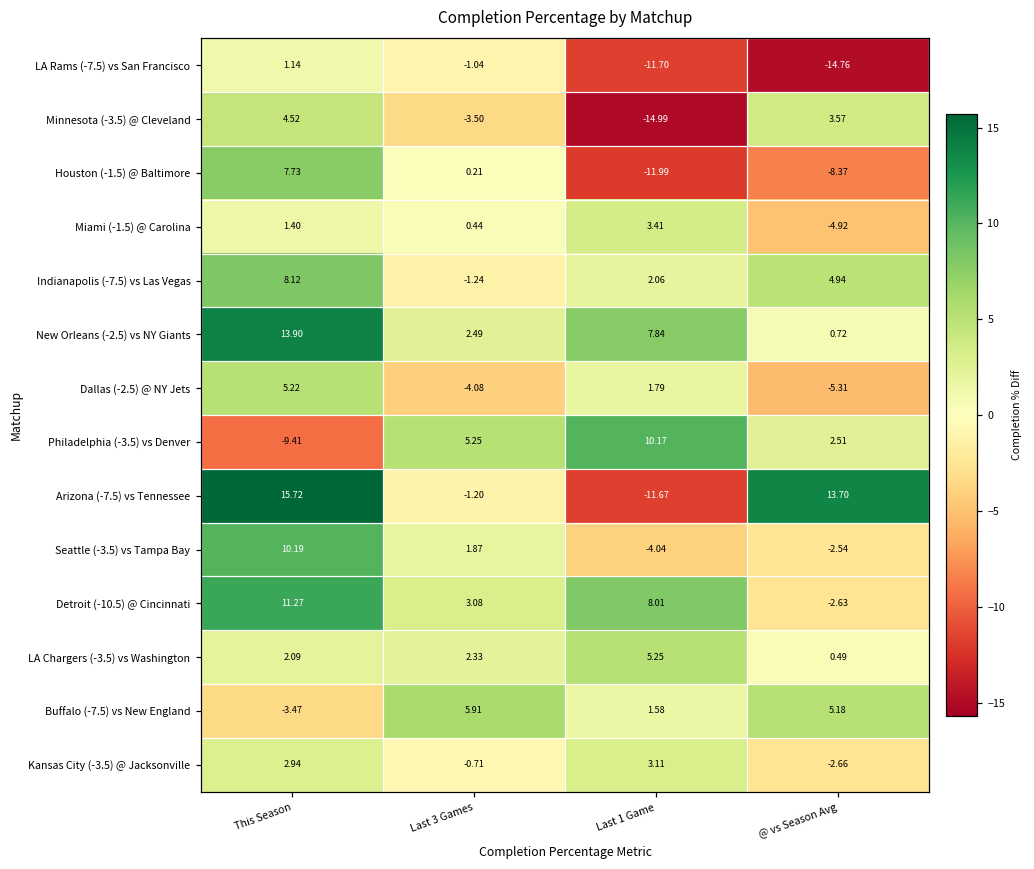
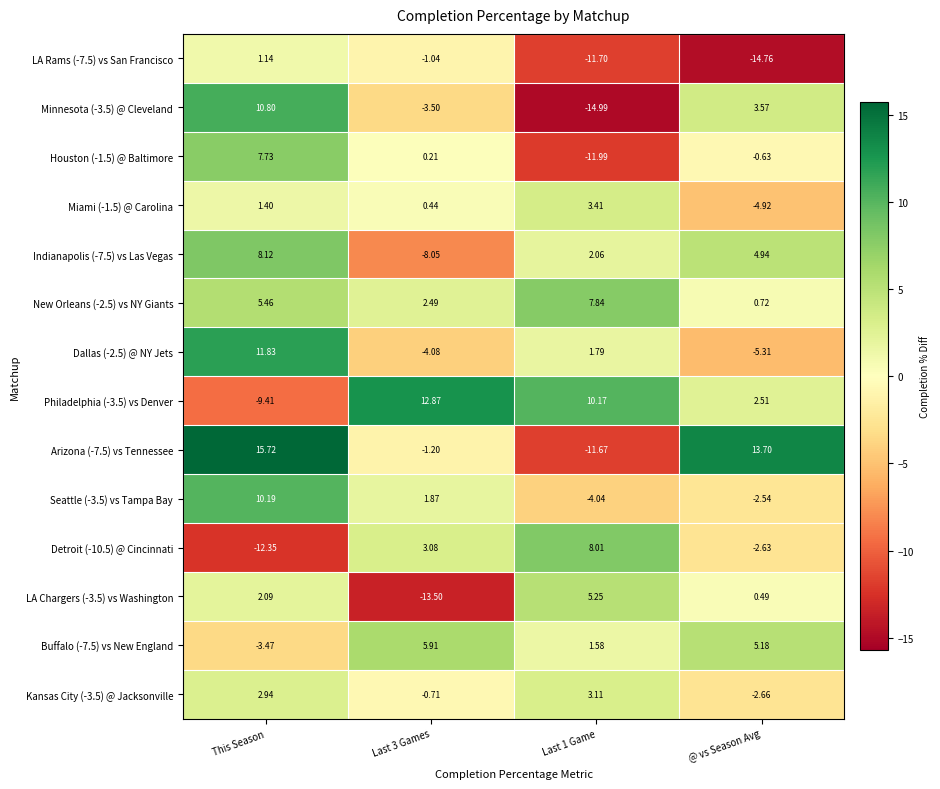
  {
    "LA Rams (-7.5) vs San Francisco": {
      "This Season": 1.14,
      "Last 3 Games": -1.04,
      "Last 1 Game": -11.70,
      "@ vs Season Avg": -14.76
    },
    "Minnesota (-3.5) @ Cleveland": {
-     "This Season": 4.52,
+     "This Season": 10.80,
      "Last 3 Games": -3.50,
      "Last 1 Game": -14.99,
      "@ vs Season Avg": 3.57
    },
    "Houston (-1.5) @ Baltimore": {
      "This Season": 7.73,
      "Last 3 Games": 0.21,
      "Last 1 Game": -11.99,
-     "@ vs Season Avg": -8.37
+     "@ vs Season Avg": -0.63
    },
    "Miami (-1.5) @ Carolina": {
      "This Season": 1.40,
      "Last 3 Games": 0.44,
      "Last 1 Game": 3.41,
      "@ vs Season Avg": -4.92
    },
    "Indianapolis (-7.5) vs Las Vegas": {
      "This Season": 8.12,
-     "Last 3 Games": -1.24,
+     "Last 3 Games": -8.05,
      "Last 1 Game": 2.06,
      "@ vs Season Avg": 4.94
    },
    "New Orleans (-2.5) vs NY Giants": {
-     "This Season": 13.90,
+     "This Season": 5.46,
      "Last 3 Games": 2.49,
      "Last 1 Game": 7.84,
      "@ vs Season Avg": 0.72
    },
    "Dallas (-2.5) @ NY Jets": {
-     "This Season": 5.22,
+     "This Season": 11.83,
      "Last 3 Games": -4.08,
      "Last 1 Game": 1.79,
      "@ vs Season Avg": -5.31
    },
    "Philadelphia (-3.5) vs Denver": {
      "This Season": -9.41,
-     "Last 3 Games": 5.25,
+     "Last 3 Games": 12.87,
      "Last 1 Game": 10.17,
      "@ vs Season Avg": 2.51
    },
    "Arizona (-7.5) vs Tennessee": {
      "This Season": 15.72,
      "Last 3 Games": -1.20,
      "Last 1 Game": -11.67,
      "@ vs Season Avg": 13.70
    },
    "Seattle (-3.5) vs Tampa Bay": {
      "This Season": 10.19,
      "Last 3 Games": 1.87,
      "Last 1 Game": -4.04,
      "@ vs Season Avg": -2.54
    },
    "Detroit (-10.5) @ Cincinnati": {
-     "This Season": 11.27,
+     "This Season": -12.35,
      "Last 3 Games": 3.08,
      "Last 1 Game": 8.01,
      "@ vs Season Avg": -2.63
    },
    "LA Chargers (-3.5) vs Washington": {
      "This Season": 2.09,
-     "Last 3 Games": 2.33,
+     "Last 3 Games": -13.50,
      "Last 1 Game": 5.25,
      "@ vs Season Avg": 0.49
    },
    "Buffalo (-7.5) vs New England": {
      "This Season": -3.47,
      "Last 3 Games": 5.91,
      "Last 1 Game": 1.58,
      "@ vs Season Avg": 5.18
    },
    "Kansas City (-3.5) @ Jacksonville": {
      "This Season": 2.94,
      "Last 3 Games": -0.71,
      "Last 1 Game": 3.11,
      "@ vs Season Avg": -2.66
    }
  }
